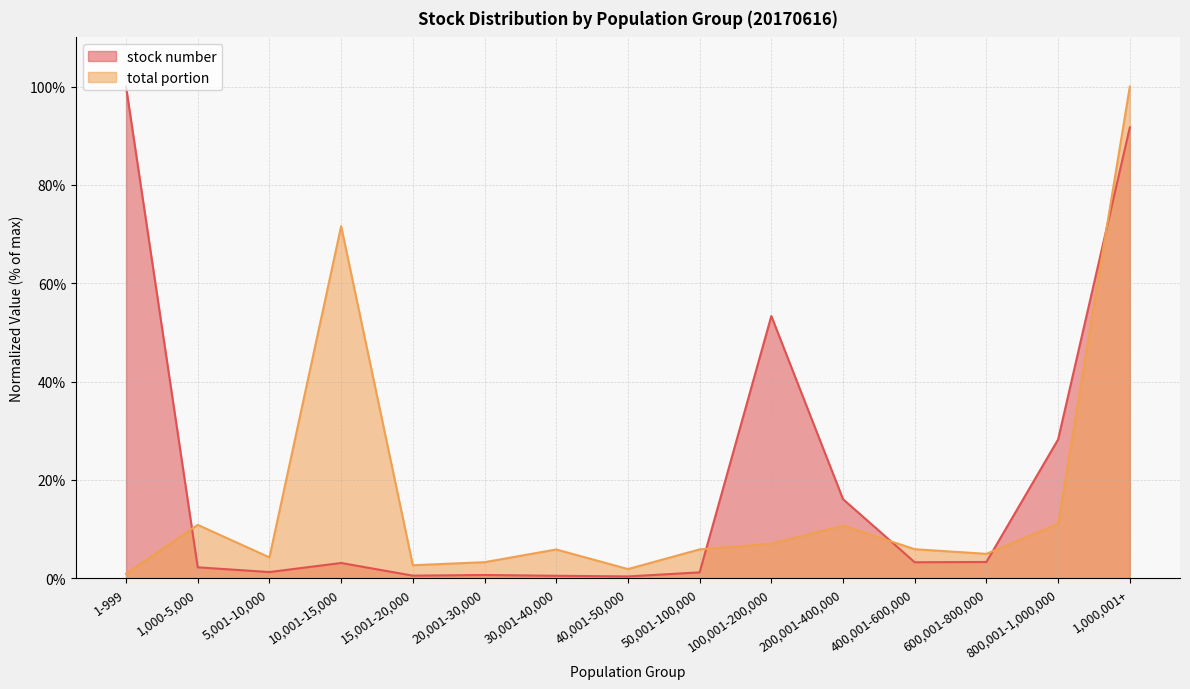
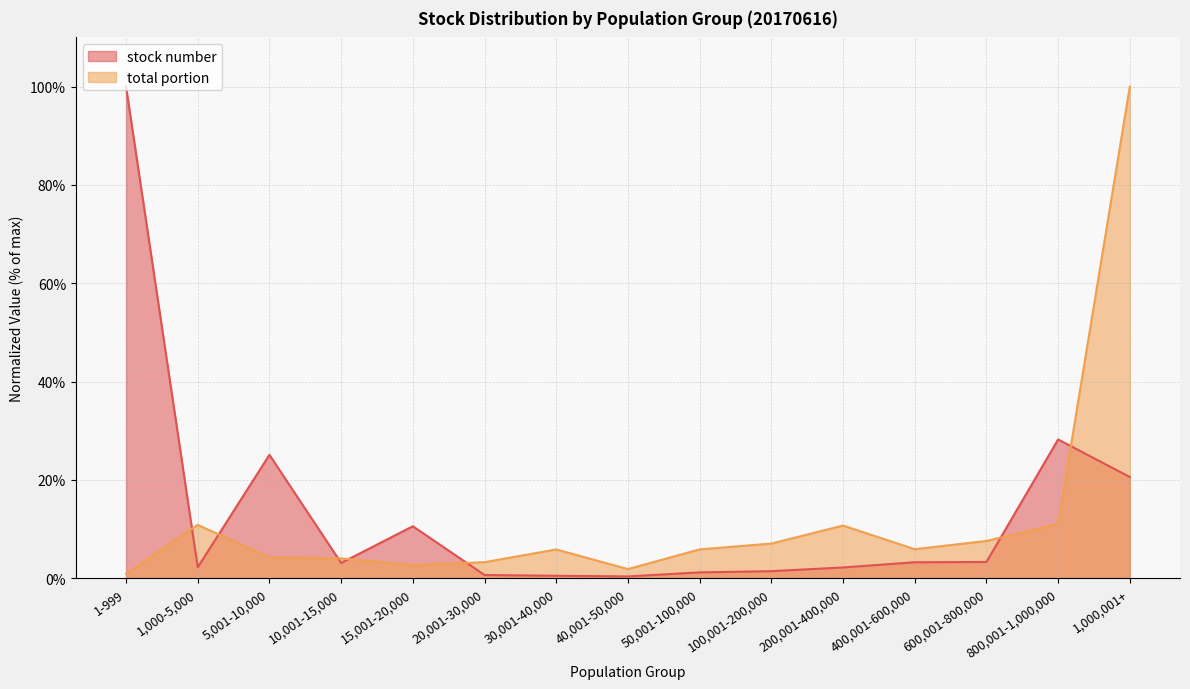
  {
    "stock number": {
      "1,000-5,000": "2%",
-     "5,001-10,000": "1%",
+     "5,001-10,000": "25%",
      "10,001-15,000": "3%",
-     "15,001-20,000": "1%",
+     "15,001-20,000": "11%",
      "20,001-30,000": "1%",
      "30,001-40,000": "1%",
      "40,001-50,000": "0%",
      "50,001-100,000": "1%",
-     "100,001-200,000": "53%",
-     "200,001-400,000": "16%",
+     "100,001-200,000": "1%",
+     "200,001-400,000": "2%",
      "400,001-600,000": "3%",
      "600,001-800,000": "3%",
      "800,001-1,000,000": "28%",
-     "1,000,001+": "92%"
+     "1,000,001+": "21%"
    },
    "total portion": {
      "1-999": "1%",
      "1,000-5,000": "11%",
      "5,001-10,000": "4%",
-     "10,001-15,000": "72%",
+     "10,001-15,000": "4%",
      "15,001-20,000": "3%",
      "20,001-30,000": "3%",
      "30,001-40,000": "6%",
      "40,001-50,000": "2%",
      "50,001-100,000": "6%",
      "100,001-200,000": "7%",
      "200,001-400,000": "11%",
      "400,001-600,000": "6%",
-     "600,001-800,000": "5%",
+     "600,001-800,000": "8%",
      "800,001-1,000,000": "11%",
      "1,000,001+": "100%"
    }
  }
